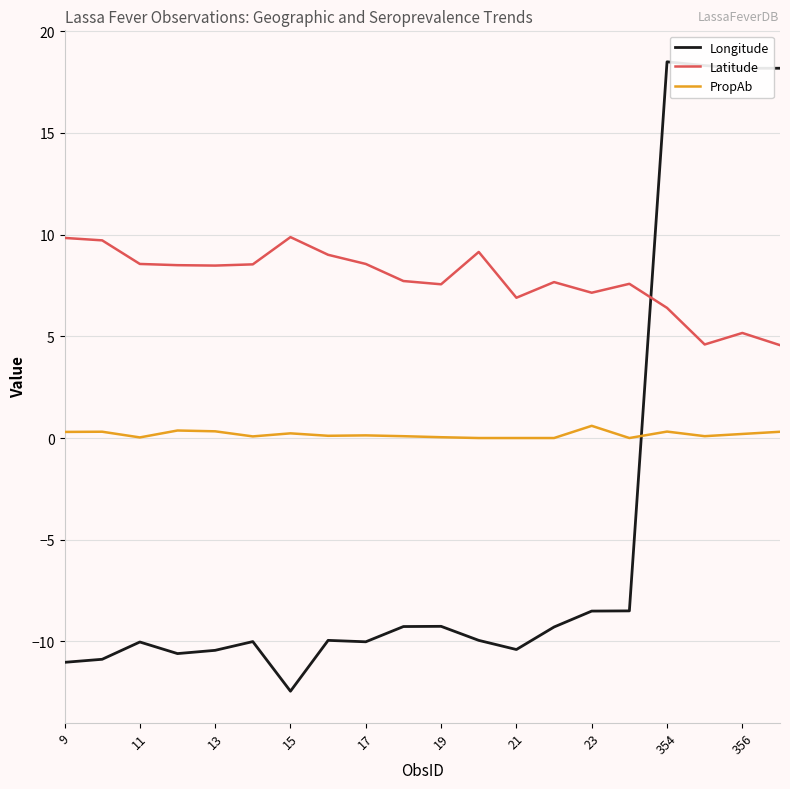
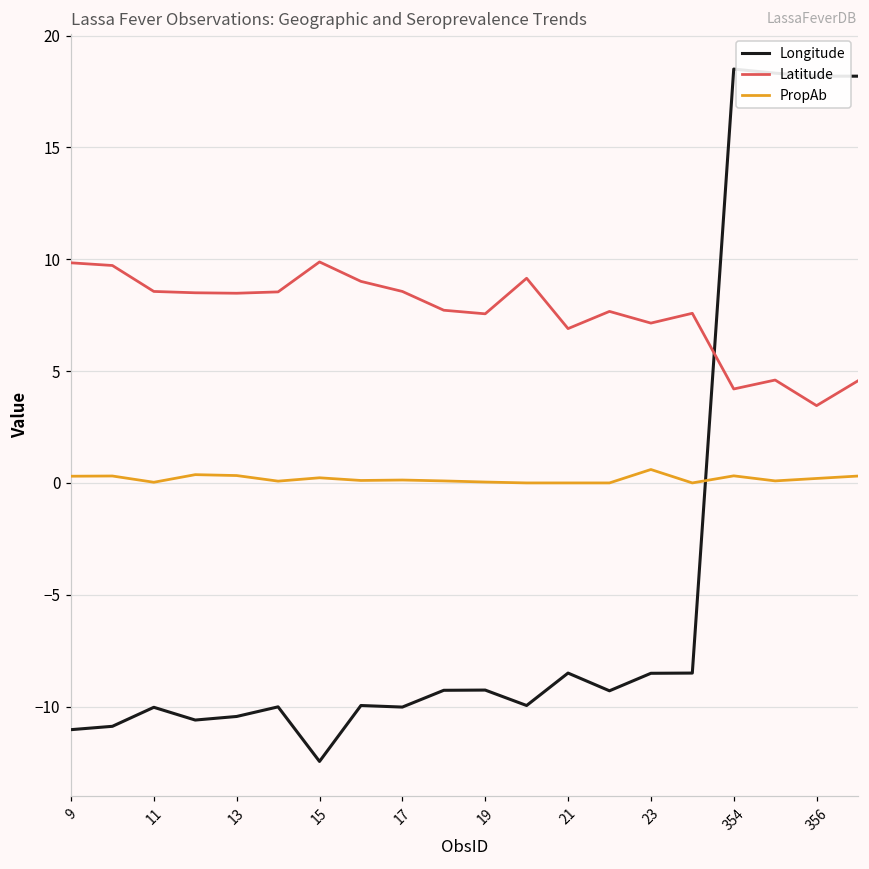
  {
    "Longitude": {
-     "21": -10.4,
+     "21": -8.5,
      "23": -8.5,
      "354": 18.5
    },
    "Latitude": {
      "21": 6.9,
      "23": 7.1,
-     "354": 6.4,
-     "356": 5.2
+     "354": 4.2,
+     "356": 3.5
    },
    "PropAb": {
      "21": 0.0,
      "23": 0.6,
      "354": 0.3,
      "356": 0.2
    }
  }
